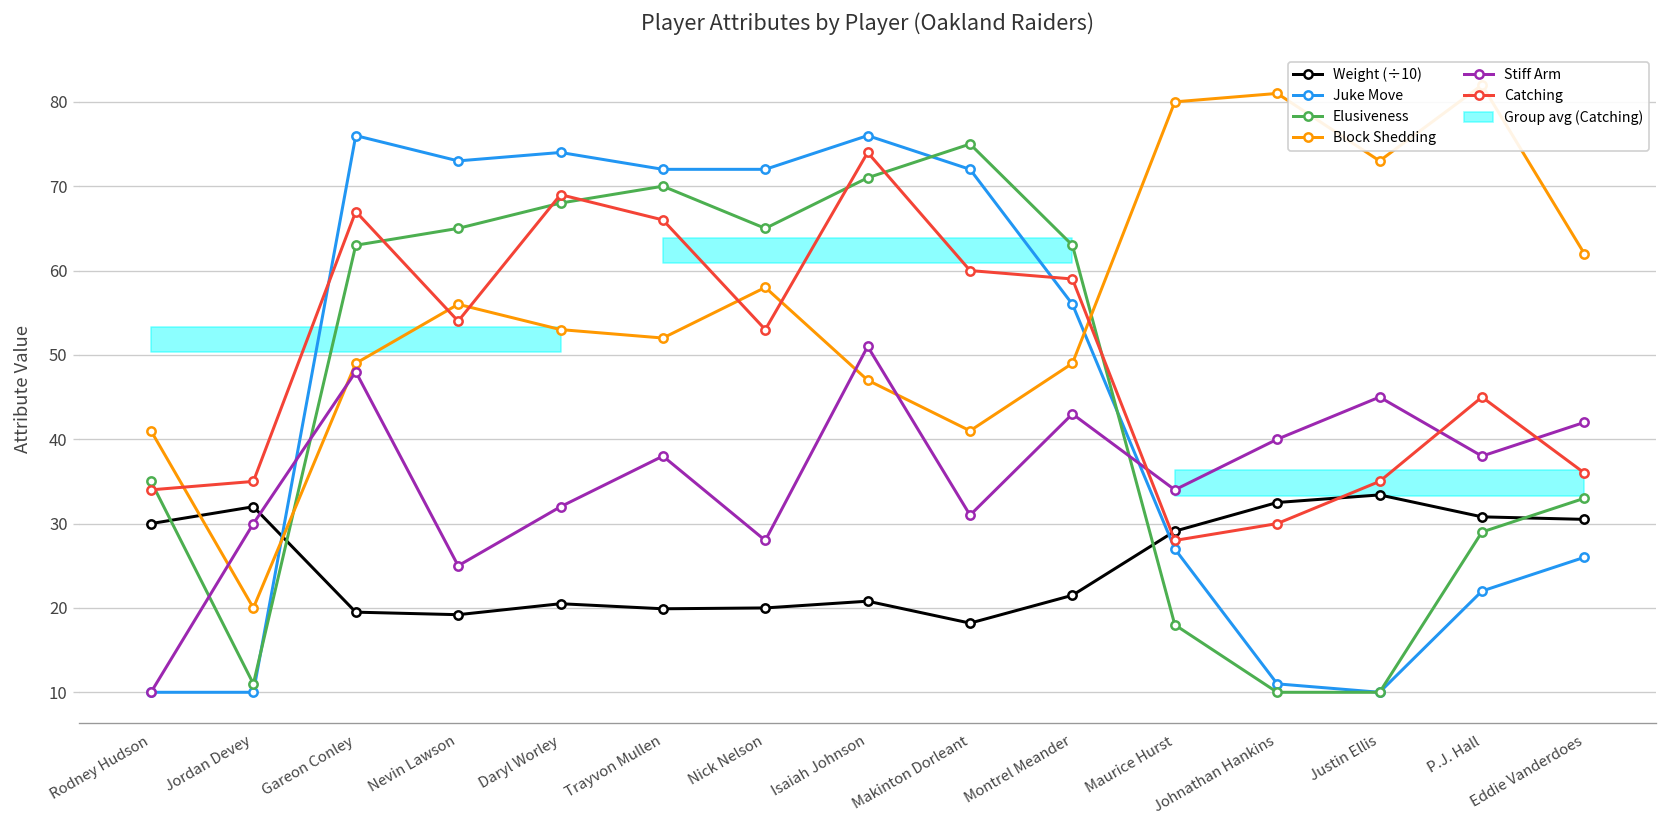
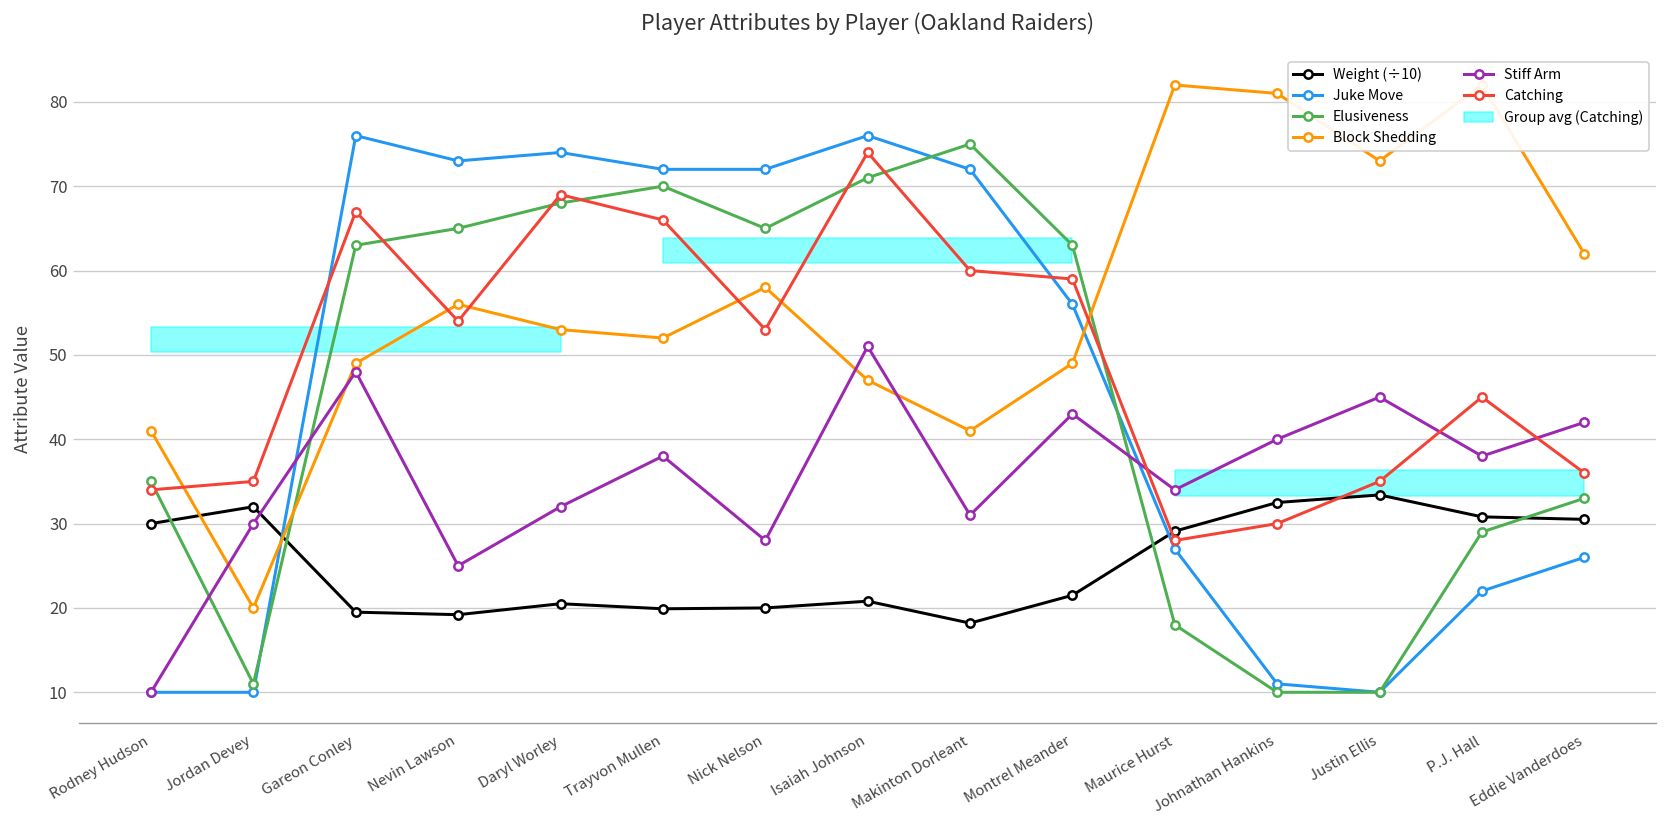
  {
    "Weight (÷10)": {
      "Rodney Hudson": 30,
      "Jordan Devey": 32,
      "Gareon Conley": 20,
      "Nevin Lawson": 19,
      "Daryl Worley": 21,
      "Trayvon Mullen": 20,
      "Nick Nelson": 20,
      "Isaiah Johnson": 21,
      "Makinton Dorleant": 18,
      "Montrel Meander": 22,
      "Maurice Hurst": 29,
      "Johnathan Hankins": 33,
      "Justin Ellis": 33,
      "P.J. Hall": 31,
      "Eddie Vanderdoes": 31
    },
    "Juke Move": {
      "Jordan Devey": 10,
      "Gareon Conley": 76,
      "Nevin Lawson": 73,
      "Daryl Worley": 74,
      "Trayvon Mullen": 72,
      "Nick Nelson": 72,
      "Isaiah Johnson": 76,
      "Makinton Dorleant": 72,
      "Montrel Meander": 56,
      "Maurice Hurst": 27,
      "Johnathan Hankins": 11,
      "P.J. Hall": 22,
      "Eddie Vanderdoes": 26
    },
    "Elusiveness": {
      "Rodney Hudson": 35,
      "Jordan Devey": 11,
      "Gareon Conley": 63,
      "Nevin Lawson": 65,
      "Daryl Worley": 68,
      "Trayvon Mullen": 70,
      "Nick Nelson": 65,
      "Isaiah Johnson": 71,
      "Makinton Dorleant": 75,
      "Montrel Meander": 63,
      "Maurice Hurst": 18,
      "Johnathan Hankins": 10,
      "P.J. Hall": 29,
      "Eddie Vanderdoes": 33
    },
    "Block Shedding": {
      "Rodney Hudson": 41,
      "Jordan Devey": 20,
      "Gareon Conley": 49,
      "Nevin Lawson": 56,
      "Trayvon Mullen": 52,
      "Nick Nelson": 58,
      "Isaiah Johnson": 47,
      "Makinton Dorleant": 41,
      "Montrel Meander": 49,
-     "Maurice Hurst": 80,
+     "Maurice Hurst": 82,
      "Johnathan Hankins": 81,
      "Justin Ellis": 73,
      "Eddie Vanderdoes": 62
    },
    "Stiff Arm": {
      "Jordan Devey": 30,
      "Gareon Conley": 48,
      "Nevin Lawson": 25,
      "Daryl Worley": 32,
      "Trayvon Mullen": 38,
      "Nick Nelson": 28,
      "Isaiah Johnson": 51,
      "Makinton Dorleant": 31,
      "Montrel Meander": 43,
      "Maurice Hurst": 34,
      "Johnathan Hankins": 40,
      "Justin Ellis": 45,
      "P.J. Hall": 38,
      "Eddie Vanderdoes": 42
    },
    "Catching": {
      "Rodney Hudson": 34,
      "Jordan Devey": 35,
      "Gareon Conley": 67,
      "Nevin Lawson": 54,
      "Daryl Worley": 69,
      "Trayvon Mullen": 66,
      "Nick Nelson": 53,
      "Isaiah Johnson": 74,
      "Makinton Dorleant": 60,
      "Montrel Meander": 59,
      "Maurice Hurst": 28,
      "Johnathan Hankins": 30,
      "Justin Ellis": 35,
      "P.J. Hall": 45
    }
  }
